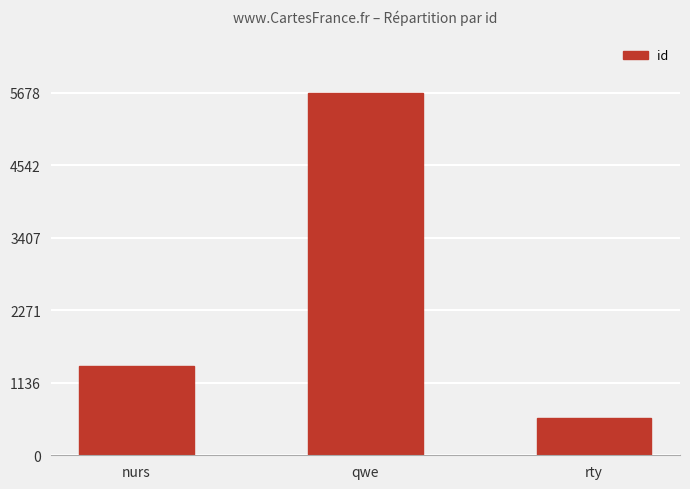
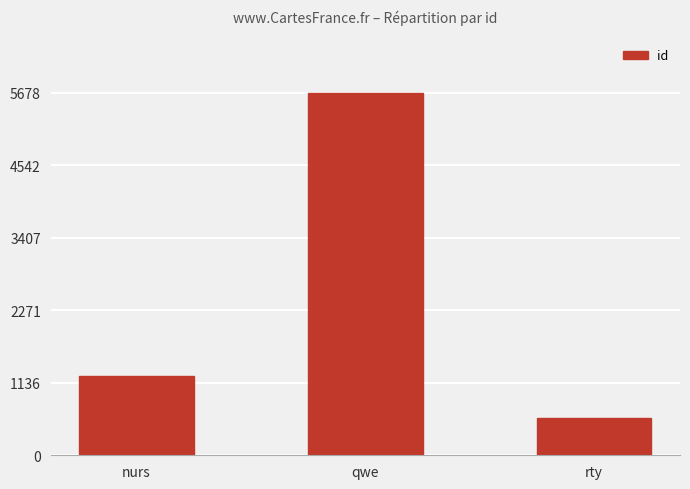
  {
-   "nurs": 1400,
+   "nurs": 1200,
    "qwe": 5700,
    "rty": 600
  }
